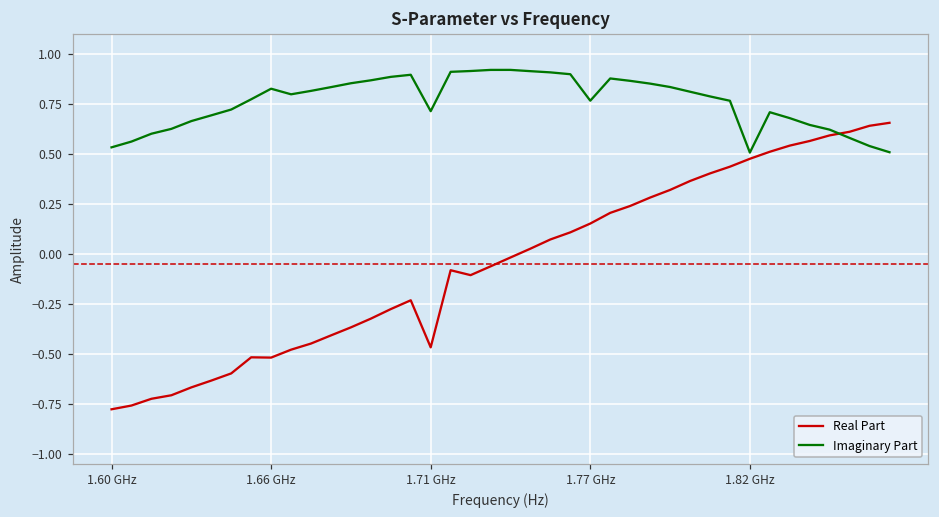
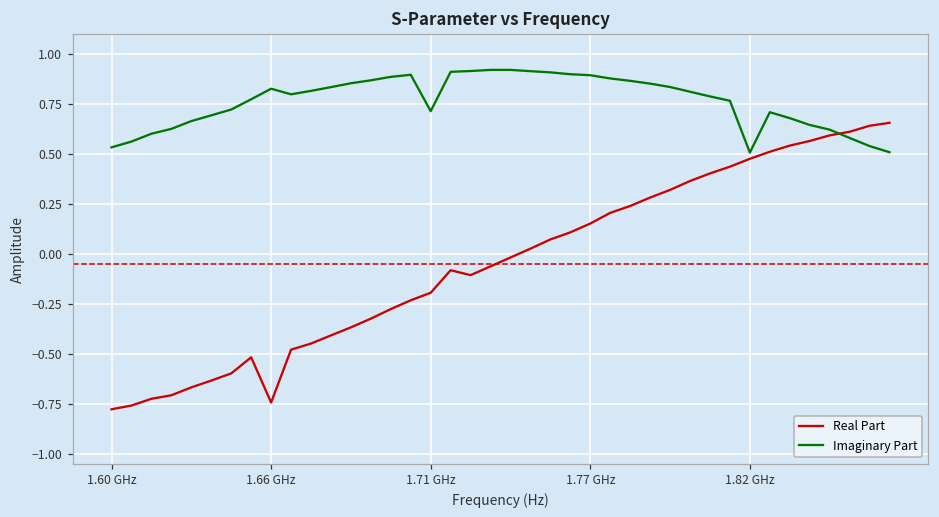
  {
    "Real Part": {
      "1.60 GHz": -0.78,
-     "1.66 GHz": -0.52,
-     "1.71 GHz": -0.47,
+     "1.66 GHz": -0.74,
+     "1.71 GHz": -0.19,
      "1.77 GHz": 0.15,
      "1.82 GHz": 0.48
    },
    "Imaginary Part": {
      "1.60 GHz": 0.53,
      "1.66 GHz": 0.83,
      "1.71 GHz": 0.72,
-     "1.77 GHz": 0.77,
+     "1.77 GHz": 0.90,
      "1.82 GHz": 0.51
    }
  }
